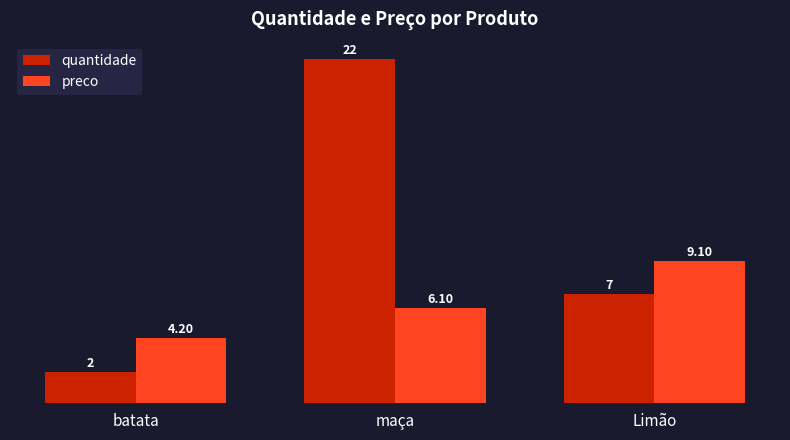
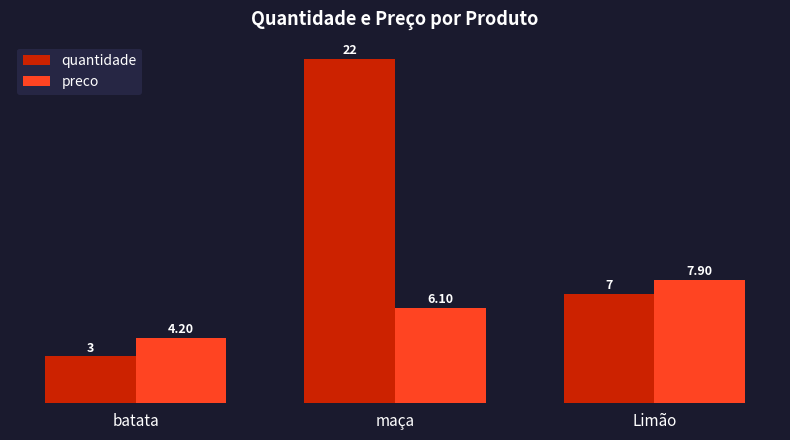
  {
    "quantidade": {
-     "batata": 2,
+     "batata": 3,
      "maça": 22,
      "Limão": 7
    },
    "preco": {
      "batata": 4.20,
      "maça": 6.10,
-     "Limão": 9.10
+     "Limão": 7.90
    }
  }
